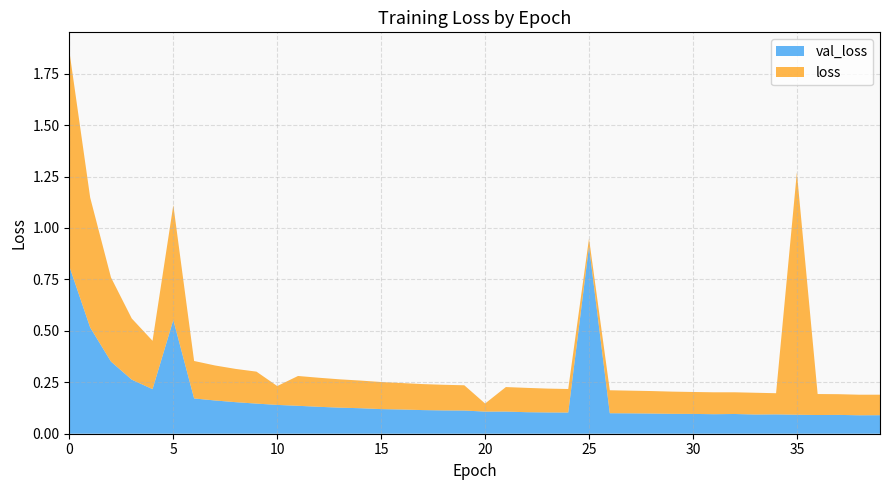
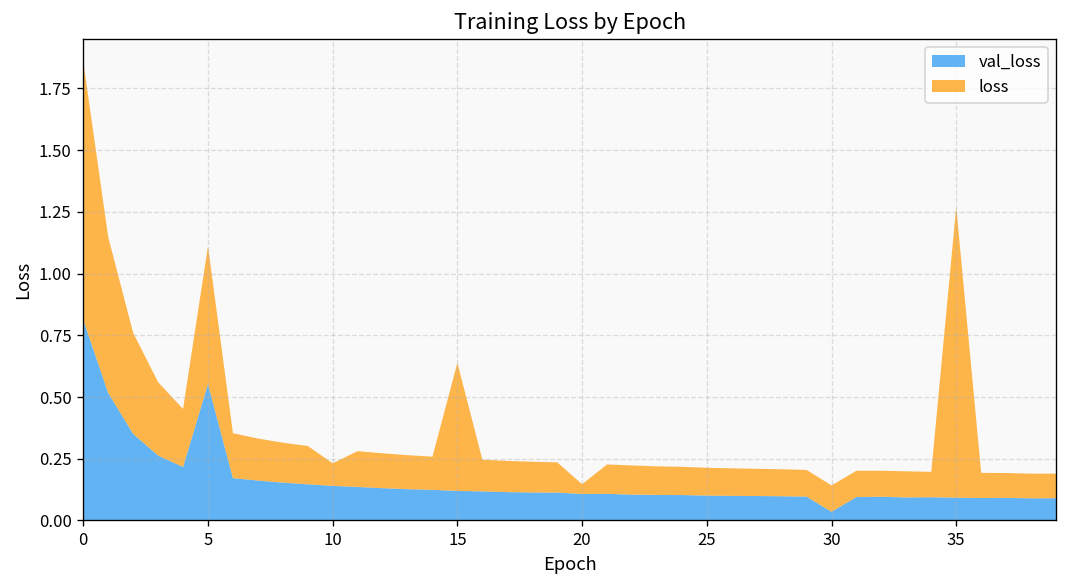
  {
    "val_loss": {
      "0": 0.81,
      "5": 0.55,
      "10": 0.14,
      "15": 0.12,
      "20": 0.11,
-     "25": 0.91,
-     "30": 0.10,
+     "25": 0.10,
+     "30": 0.04,
      "35": 0.09
    },
    "loss": {
      "0": 1.05,
      "5": 0.56,
      "10": 0.09,
-     "15": 0.13,
+     "15": 0.52,
      "20": 0.04,
-     "25": 0.04,
+     "25": 0.11,
      "30": 0.11,
      "35": 1.18
    }
  }
